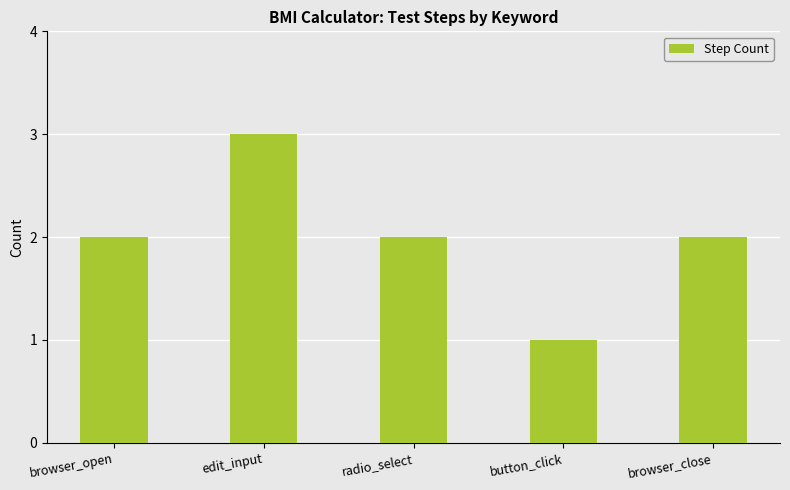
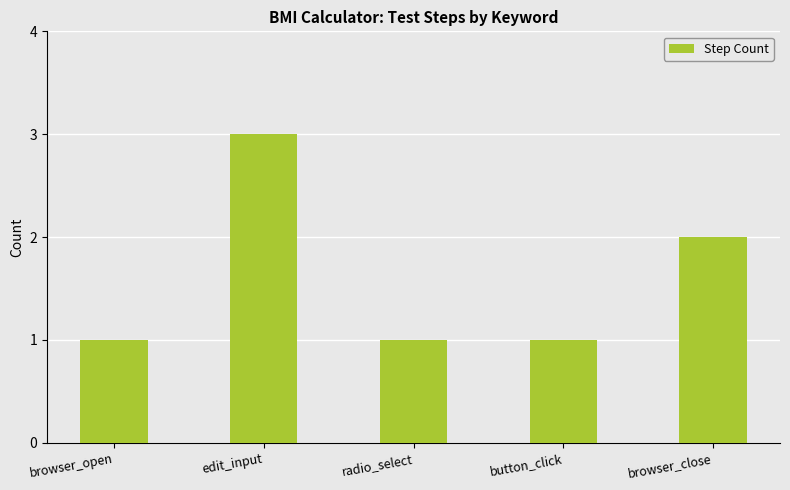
  {
-   "browser_open": 2,
+   "browser_open": 1,
    "edit_input": 3,
-   "radio_select": 2,
+   "radio_select": 1,
    "button_click": 1,
    "browser_close": 2
  }
